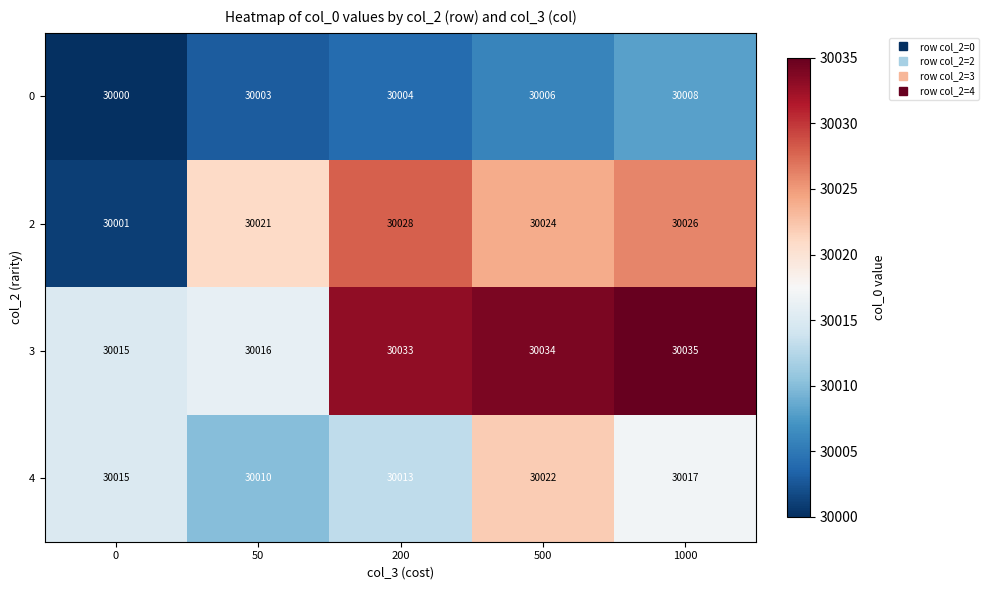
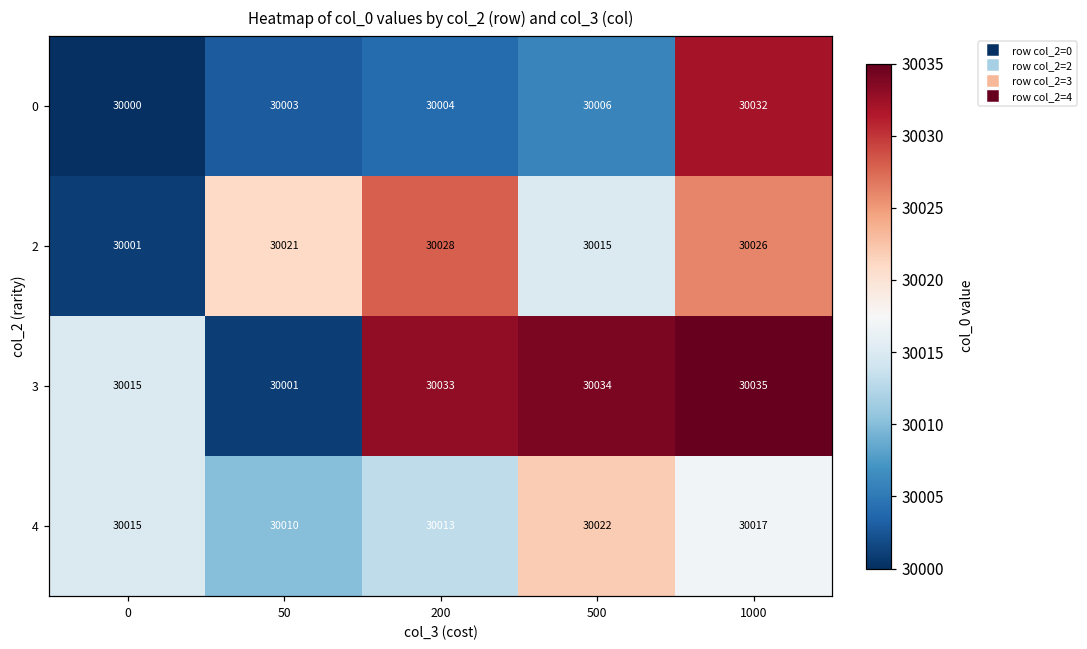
  {
    "0": {
      "0": 30000,
      "50": 30003,
      "200": 30004,
      "500": 30006,
-     "1000": 30008
+     "1000": 30032
    },
    "2": {
      "0": 30001,
      "50": 30021,
      "200": 30028,
-     "500": 30024,
+     "500": 30015,
      "1000": 30026
    },
    "3": {
      "0": 30015,
-     "50": 30016,
+     "50": 30001,
      "200": 30033,
      "500": 30034,
      "1000": 30035
    },
    "4": {
      "0": 30015,
      "50": 30010,
      "200": 30013,
      "500": 30022,
      "1000": 30017
    }
  }
